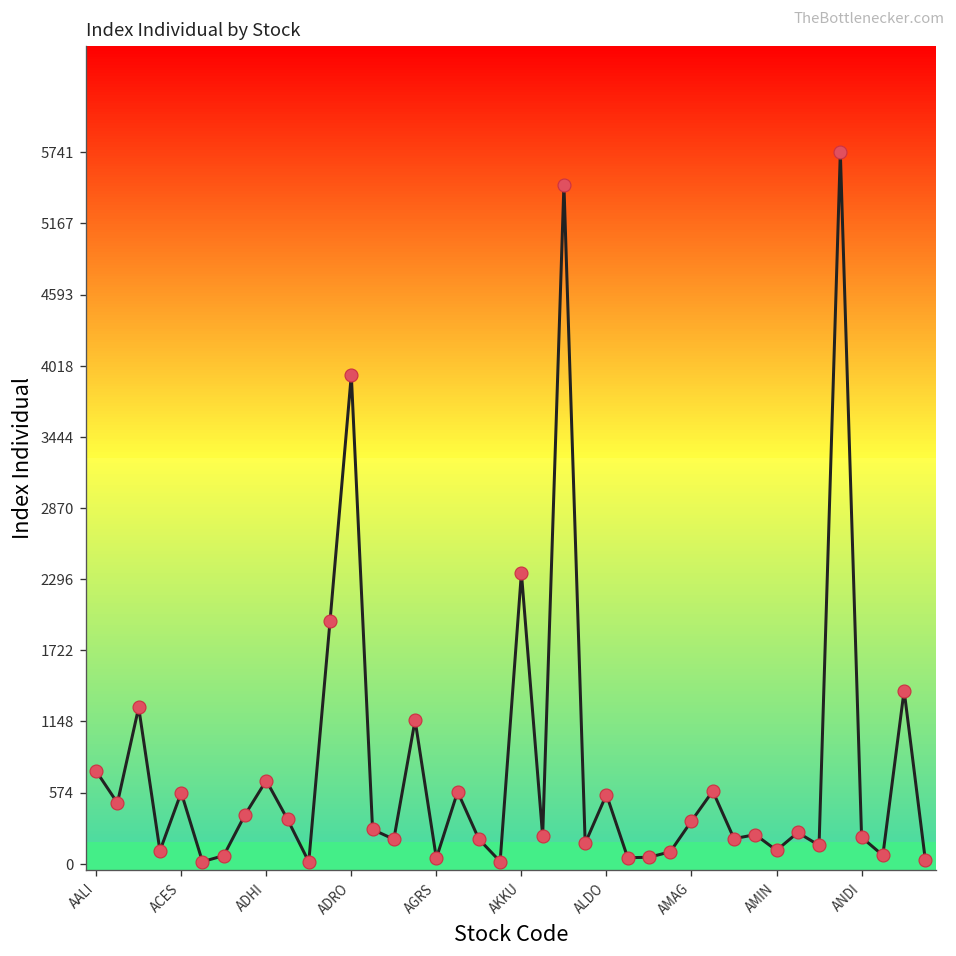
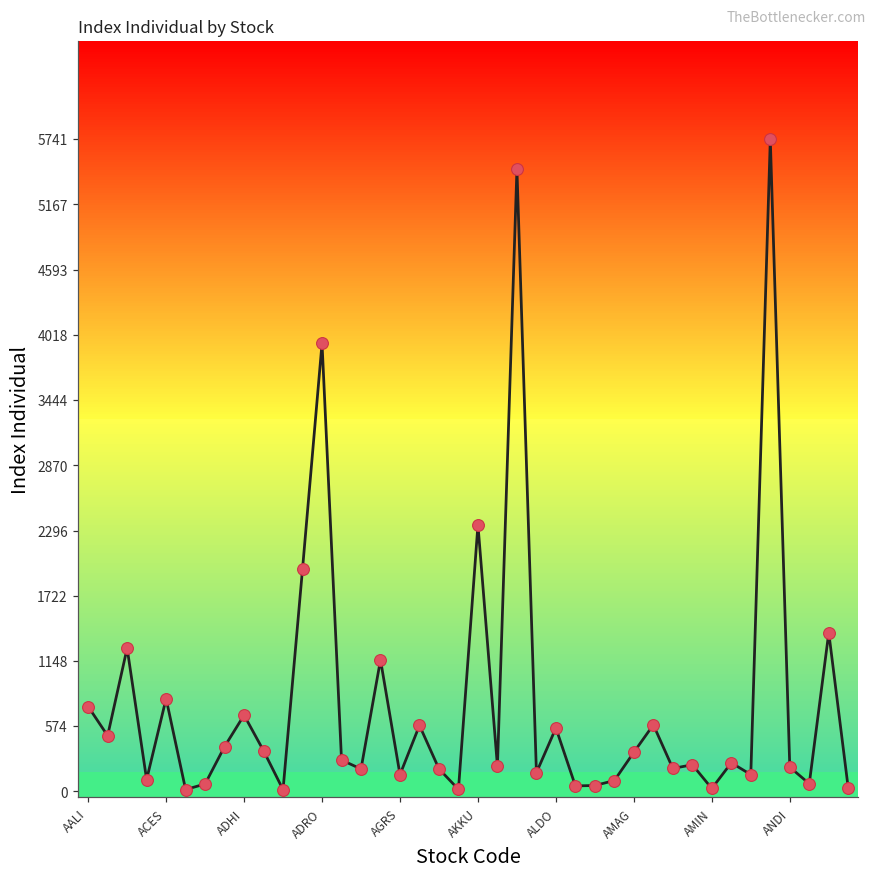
  {
    "AALI": 750,
-   "ACES": 570,
+   "ACES": 820,
    "ADHI": 670,
    "ADRO": 3950,
-   "AGRS": 40,
+   "AGRS": 150,
    "AKKU": 2350,
    "ALDO": 560,
    "AMAG": 340,
-   "AMIN": 110,
+   "AMIN": 30,
    "ANDI": 210
  }
